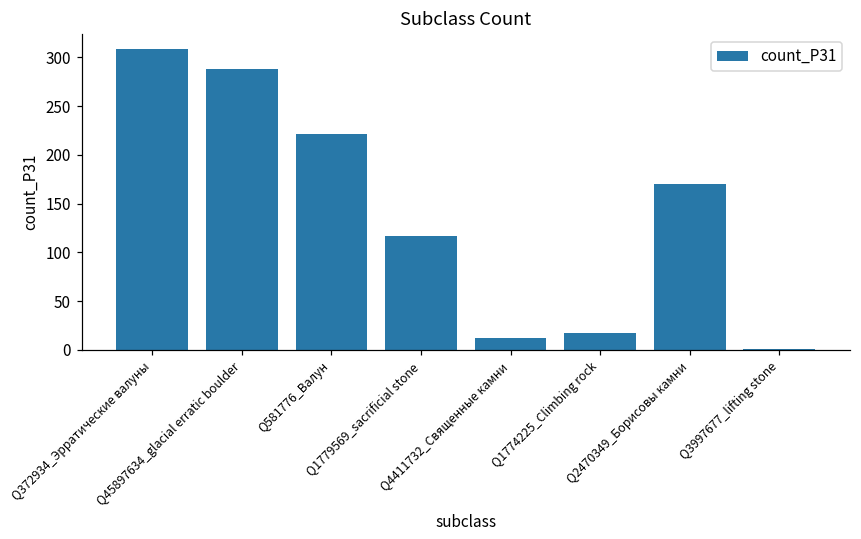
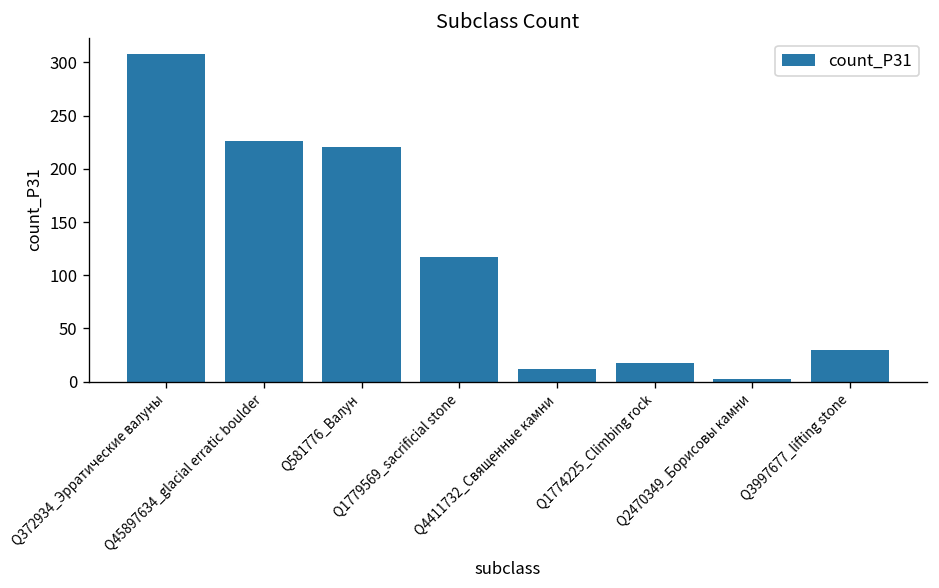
  {
    "Q372934_Эрратические валуны": 310,
-   "Q45897634_glacial erratic boulder": 290,
+   "Q45897634_glacial erratic boulder": 230,
    "Q581776_Валун": 220,
    "Q1779569_sacrificial stone": 120,
    "Q4411732_Священные камни": 10,
    "Q1774225_Climbing rock": 20,
-   "Q2470349_Борисовы камни": 170,
-   "Q3997677_lifting stone": 0
+   "Q2470349_Борисовы камни": 0,
+   "Q3997677_lifting stone": 30
  }
